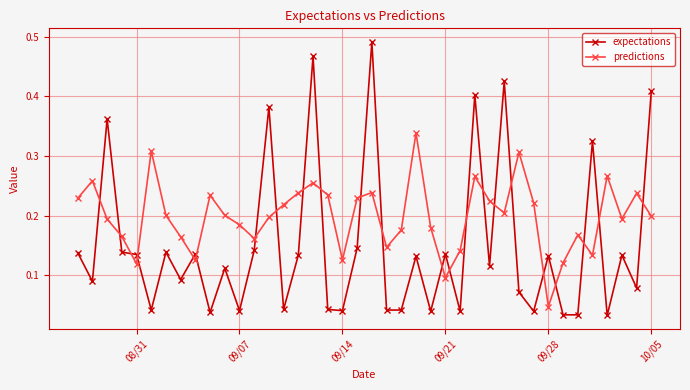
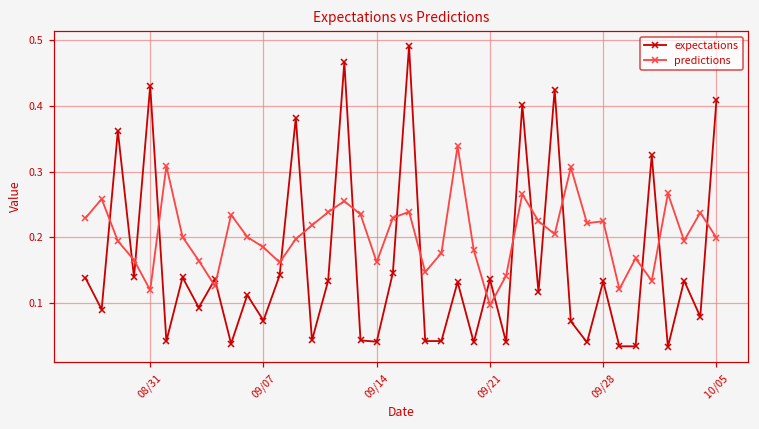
  {
    "expectations": {
-     "08/31": 0.14,
-     "09/07": 0.04,
+     "08/31": 0.43,
+     "09/07": 0.07,
      "09/14": 0.04,
      "09/21": 0.14,
      "09/28": 0.13,
      "10/05": 0.41
    },
    "predictions": {
      "08/31": 0.12,
      "09/07": 0.18,
-     "09/14": 0.13,
+     "09/14": 0.16,
      "09/21": 0.10,
-     "09/28": 0.05,
+     "09/28": 0.22,
      "10/05": 0.20
    }
  }
